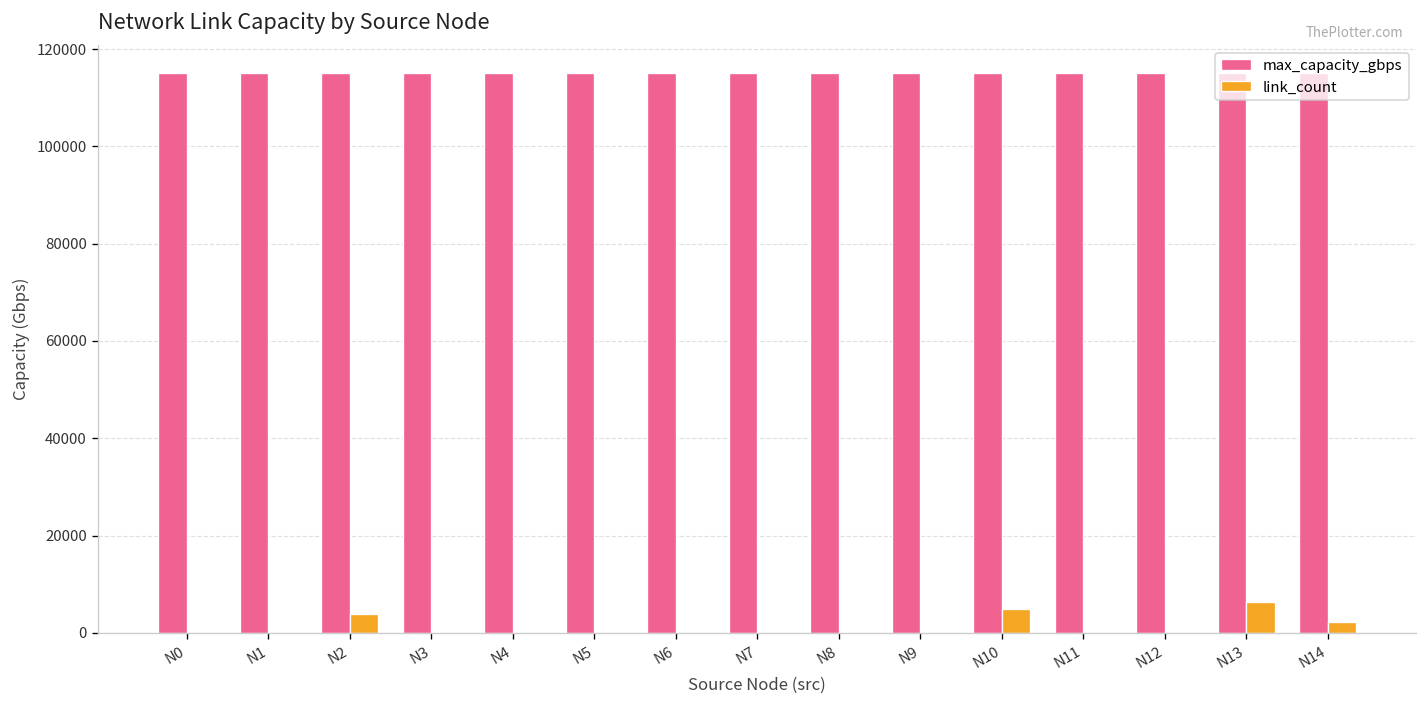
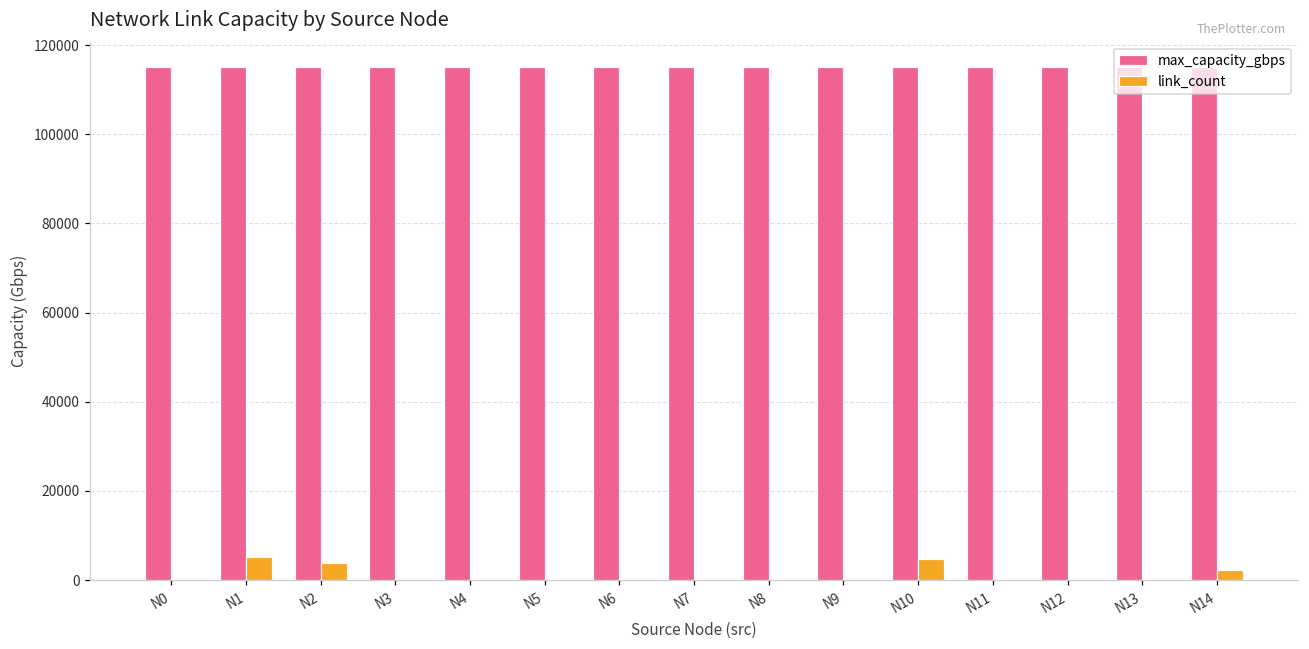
  {
    "max_capacity_gbps": {
      "N0": 115000,
      "N1": 115000,
      "N2": 115000,
      "N3": 115000,
      "N4": 115000,
      "N5": 115000,
      "N6": 115000,
      "N7": 115000,
      "N8": 115000,
      "N9": 115000,
      "N10": 115000,
      "N11": 115000,
      "N12": 115000
    },
    "link_count": {
-     "N1": 0,
+     "N1": 5000,
      "N2": 4000,
      "N10": 5000,
-     "N13": 6000,
+     "N13": 0,
      "N14": 2000
    }
  }
